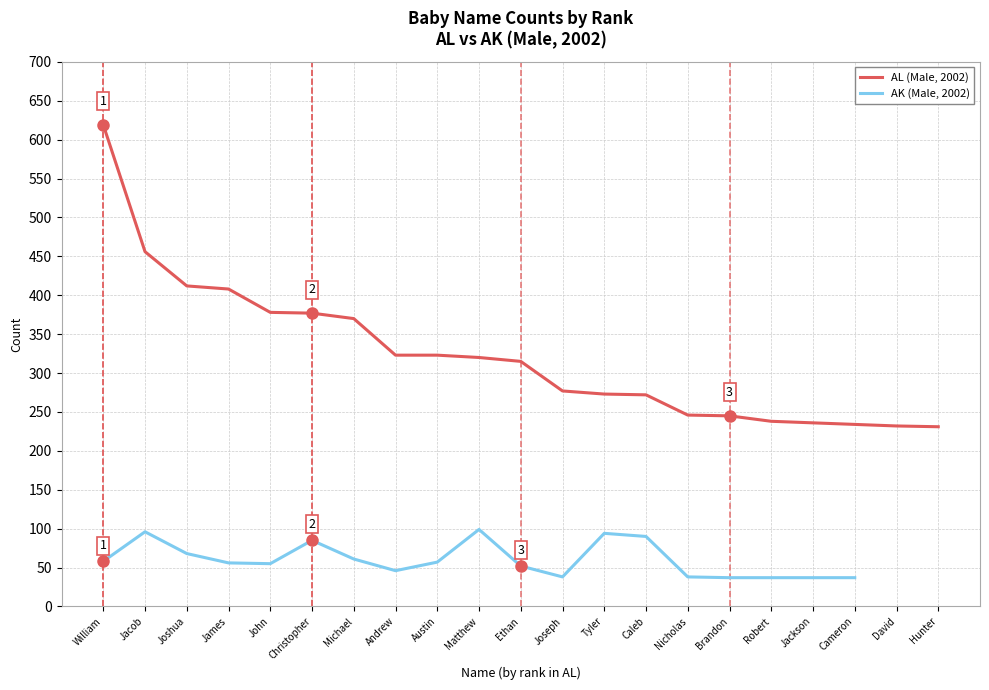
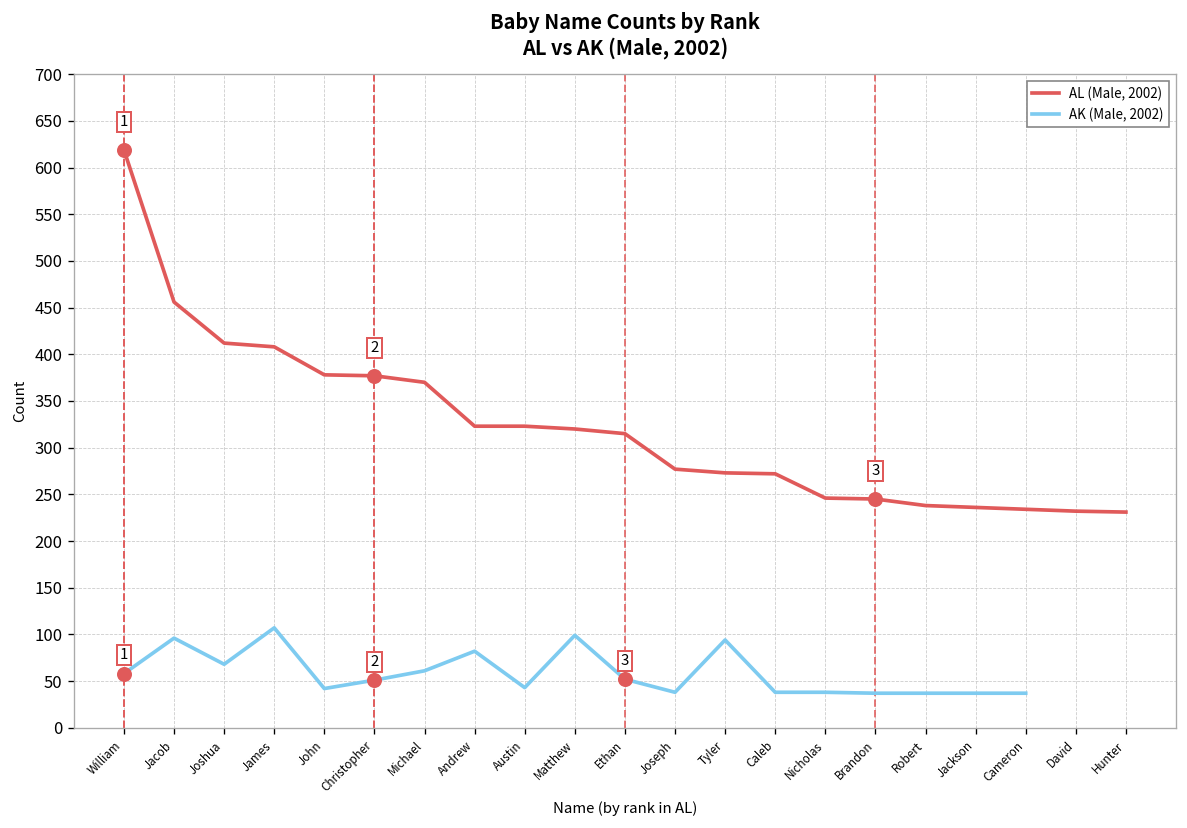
  {
    "AK (Male, 2002)": {
      "Jacob": 100,
      "Joshua": 70,
-     "James": 60,
-     "John": 60,
-     "Christopher": 90,
+     "James": 110,
+     "John": 40,
+     "Christopher": 50,
      "Michael": 60,
-     "Andrew": 50,
-     "Austin": 60,
+     "Andrew": 80,
+     "Austin": 40,
      "Matthew": 100,
      "Joseph": 40,
      "Tyler": 90,
-     "Caleb": 90,
+     "Caleb": 40,
      "Nicholas": 40,
      "Brandon": 40,
      "Robert": 40,
      "Jackson": 40,
      "Cameron": 40
    }
  }
